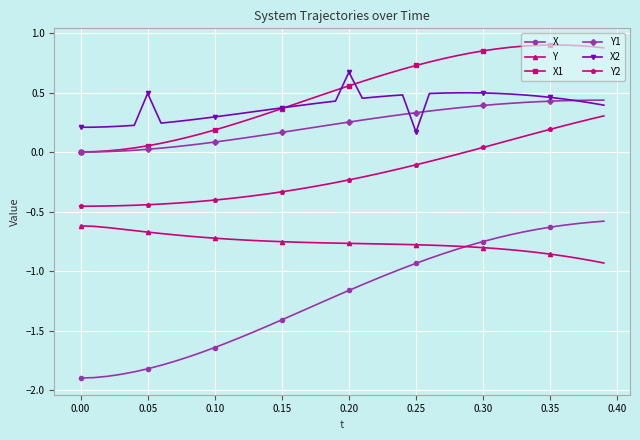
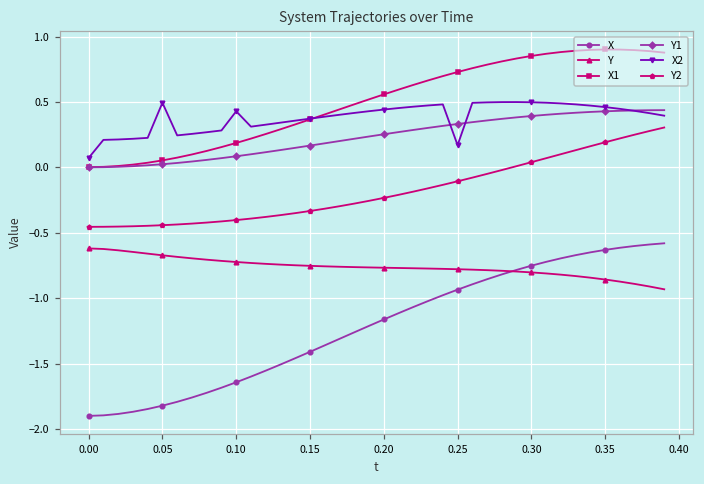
  {
    "X2": {
-     "0.00": 0.21,
+     "0.00": 0.07,
      "0.05": 0.49,
-     "0.10": 0.30,
-     "0.20": 0.67,
+     "0.10": 0.43,
+     "0.20": 0.44,
      "0.25": 0.17,
      "0.30": 0.50,
      "0.35": 0.46
    }
  }
